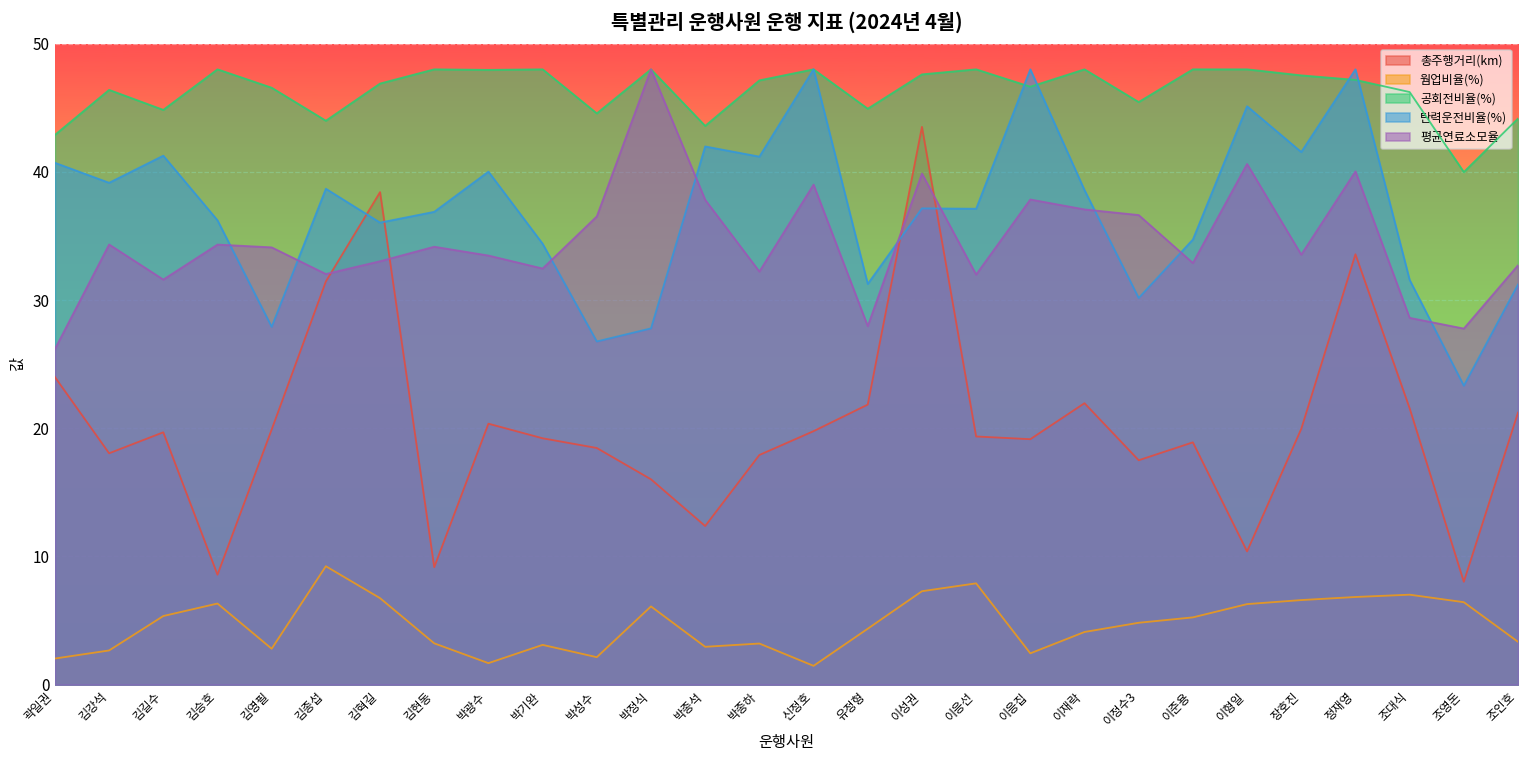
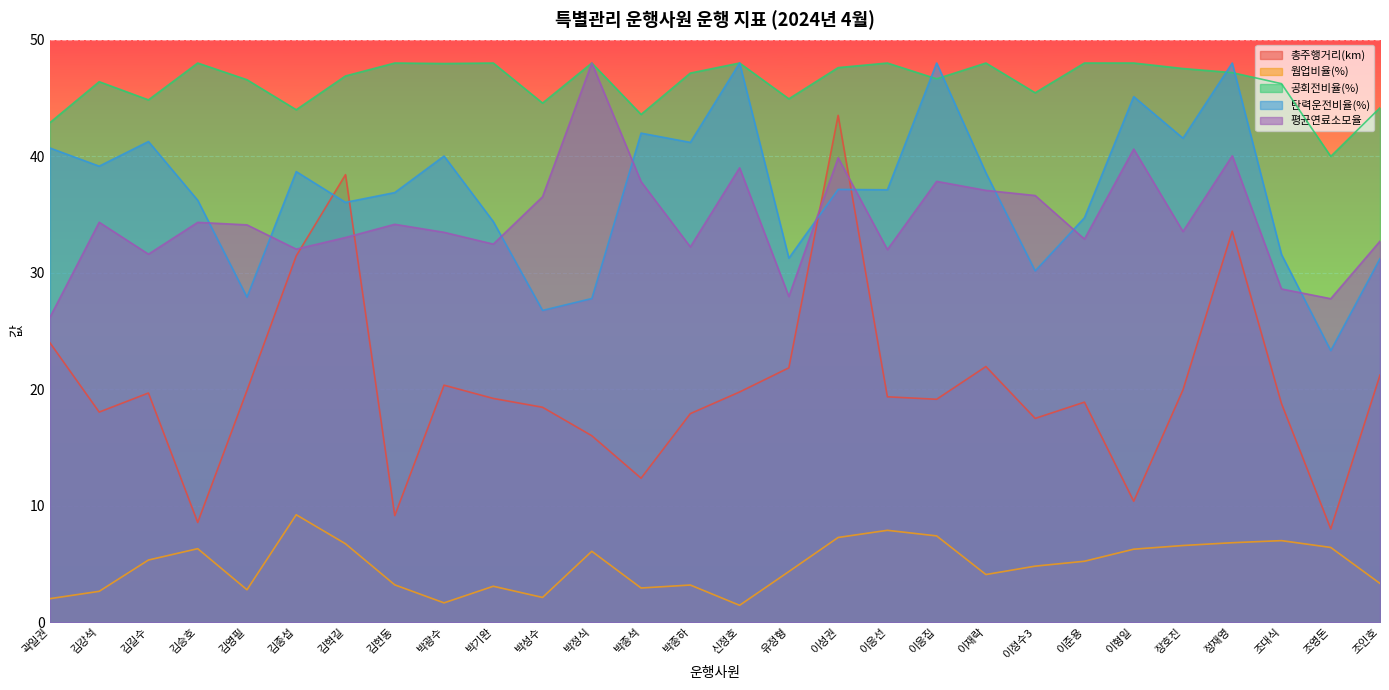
  {
    "총주행거리(km)": {
      "곽일권": 24.0,
      "김강석": 18.1,
      "김길수": 19.7,
      "김승호": 8.6,
      "김영필": 19.9,
      "김종섭": 31.5,
      "김혁길": 38.4,
      "김현동": 9.2,
      "박광수": 20.4,
      "박기완": 19.2,
      "박성수": 18.5,
      "박정식": 16.0,
      "박종석": 12.4,
      "박종하": 17.9,
      "신정호": 19.8,
      "유정형": 21.8,
      "이성권": 43.5,
      "이응선": 19.4,
      "이응집": 19.1,
      "이재락": 22.0,
      "이정수3": 17.5,
      "이준용": 18.9,
      "이형일": 10.4,
      "장호진": 20.0,
      "정재영": 33.6,
-     "조대식": 21.6,
+     "조대식": 18.8,
      "조영돈": 8.0,
      "조인호": 21.2
    },
    "웜업비율(%)": {
      "곽일권": 2.0,
      "김강석": 2.7,
      "김길수": 5.4,
      "김승호": 6.3,
      "김영필": 2.8,
      "김종섭": 9.2,
      "김혁길": 6.8,
      "김현동": 3.2,
      "박광수": 1.7,
      "박기완": 3.1,
      "박성수": 2.1,
      "박정식": 6.1,
      "박종석": 3.0,
      "박종하": 3.2,
      "신정호": 1.5,
      "유정형": 4.4,
      "이성권": 7.3,
      "이응선": 7.9,
-     "이응집": 2.4,
+     "이응집": 7.4,
      "이재락": 4.1,
      "이정수3": 4.8,
      "이준용": 5.3,
      "이형일": 6.3,
      "장호진": 6.6,
      "정재영": 6.8,
      "조대식": 7.0,
      "조영돈": 6.4,
      "조인호": 3.3
    },
    "공회전비율(%)": {
      "곽일권": 42.9,
      "김강석": 46.4,
      "김길수": 44.8,
      "김승호": 48.0,
      "김영필": 46.6,
      "김종섭": 44.0,
      "김혁길": 46.9,
      "김현동": 48.0,
      "박광수": 48.0,
      "박기완": 48.0,
      "박성수": 44.6,
      "박종석": 43.6,
      "박종하": 47.1,
      "유정형": 44.9,
      "이성권": 47.6,
      "이응선": 48.0,
      "이응집": 46.6,
      "이재락": 48.0,
      "이정수3": 45.4,
      "이준용": 48.0,
      "이형일": 48.0,
      "장호진": 47.5,
      "정재영": 47.2,
      "조영돈": 40.0,
      "조인호": 44.2
    },
    "탄력운전비율(%)": {
      "곽일권": 40.7,
      "김강석": 39.2,
      "김길수": 41.3,
      "김승호": 36.2,
      "김영필": 27.9,
      "김종섭": 38.7,
      "김혁길": 36.0,
      "김현동": 36.9,
      "박광수": 40.0,
      "박기완": 34.4,
      "박성수": 26.8,
      "박정식": 27.8,
      "박종석": 42.0,
      "박종하": 41.2,
      "유정형": 31.3,
      "이성권": 37.2,
      "이응선": 37.1,
      "이응집": 48.0,
      "이재락": 38.6,
      "이정수3": 30.2,
      "이준용": 34.7,
      "이형일": 45.1,
      "장호진": 41.6,
      "정재영": 48.0,
      "조대식": 31.6,
      "조영돈": 23.3,
      "조인호": 31.2
    },
    "평균연료소모율": {
      "곽일권": 26.2,
      "김강석": 34.3,
      "김길수": 31.6,
      "김승호": 34.3,
      "김영필": 34.1,
      "김종섭": 32.0,
      "김혁길": 33.0,
      "김현동": 34.2,
      "박광수": 33.5,
      "박기완": 32.5,
      "박성수": 36.5,
      "박종석": 37.8,
      "박종하": 32.2,
      "신정호": 39.0,
      "유정형": 28.0,
      "이성권": 39.9,
      "이응선": 32.0,
      "이응집": 37.8,
      "이재락": 37.1,
      "이정수3": 36.6,
      "이준용": 32.9,
      "이형일": 40.6,
      "장호진": 33.5,
      "정재영": 40.0,
      "조대식": 28.6,
      "조영돈": 27.8,
      "조인호": 32.7
    }
  }
